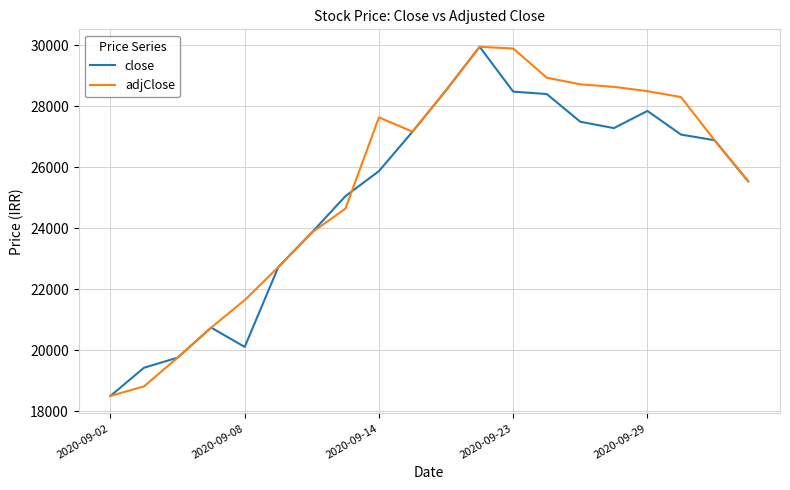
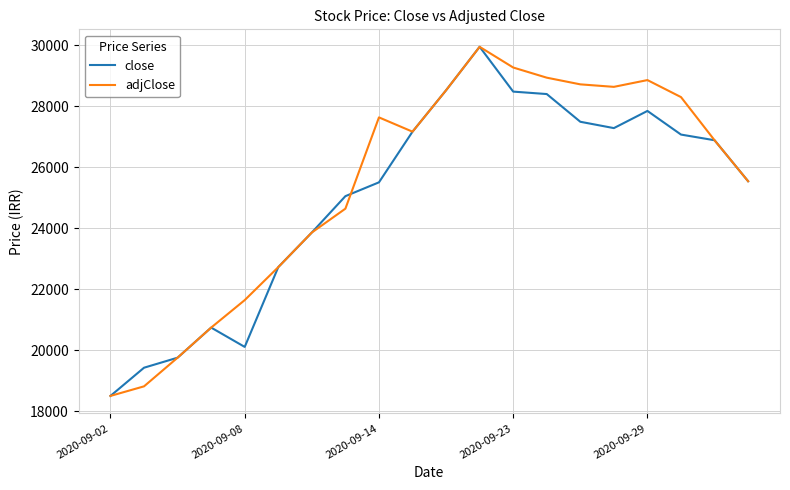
  {
    "close": {
      "2020-09-08": 20100,
-     "2020-09-14": 25900,
+     "2020-09-14": 25500,
      "2020-09-23": 28500,
      "2020-09-29": 27800
    },
    "adjClose": {
      "2020-09-08": 21600,
      "2020-09-14": 27600,
-     "2020-09-23": 29900,
-     "2020-09-29": 28500
+     "2020-09-23": 29300,
+     "2020-09-29": 28900
    }
  }
